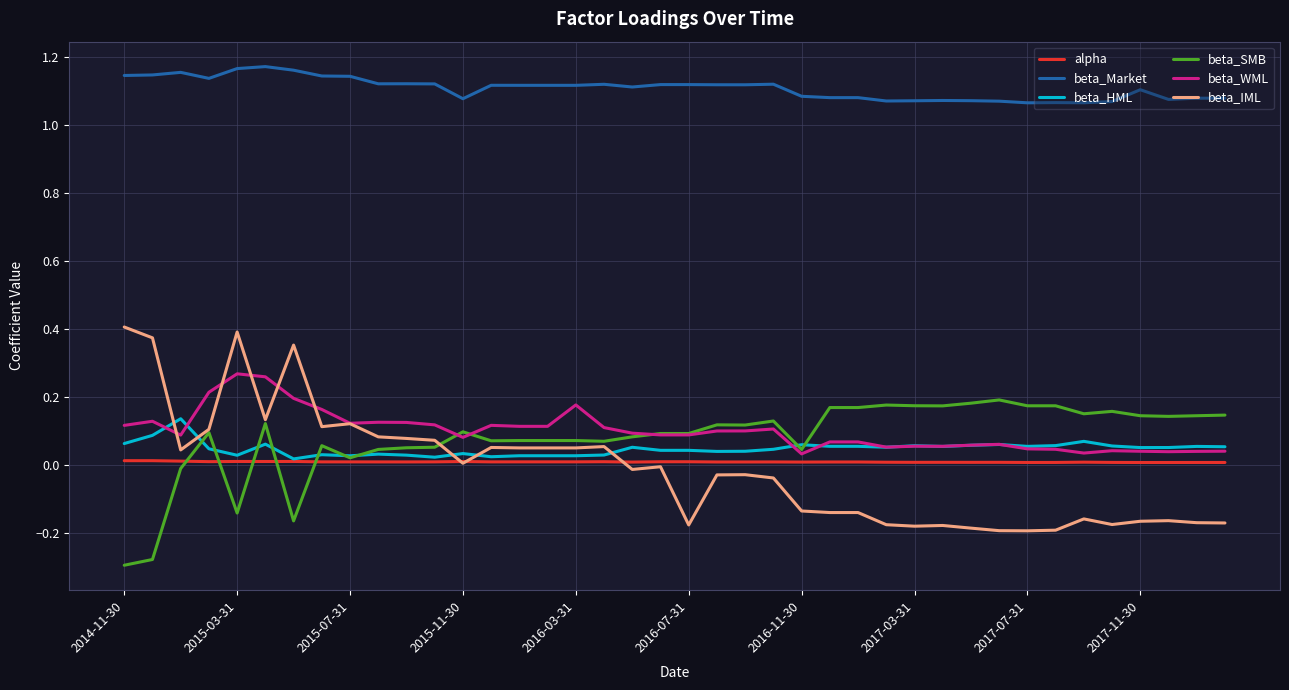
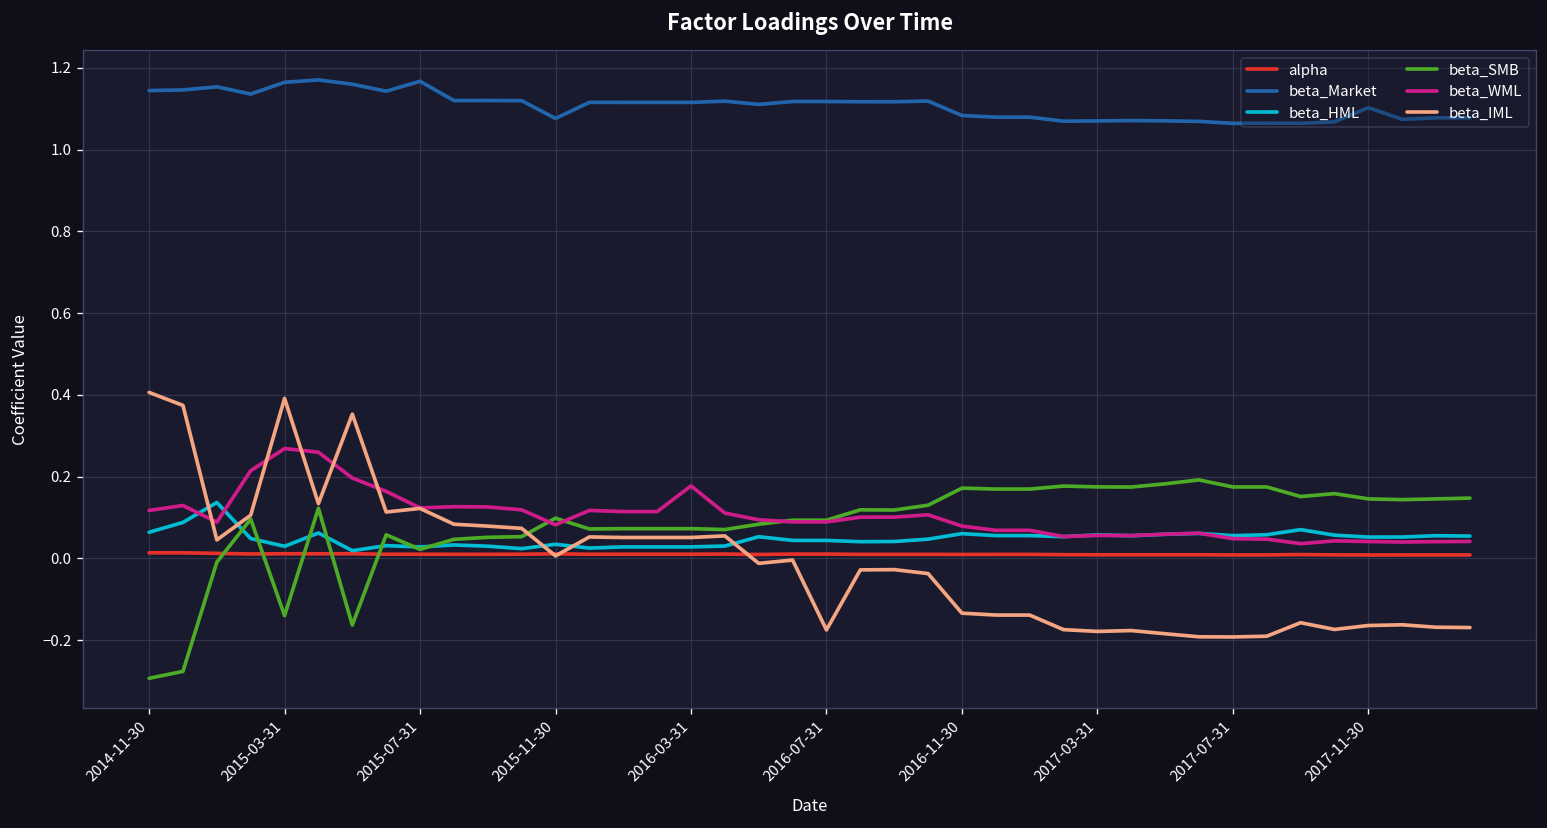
  {
    "alpha": {
      "2014-11-30": 0.01,
      "2015-03-31": 0.01,
      "2015-07-31": 0.01,
      "2016-03-31": 0.01,
      "2016-07-31": 0.01,
      "2016-11-30": 0.01,
      "2017-03-31": 0.01,
      "2017-07-31": 0.01,
      "2017-11-30": 0.01
    },
    "beta_Market": {
      "2014-11-30": 1.14,
      "2015-03-31": 1.16,
-     "2015-07-31": 1.14,
+     "2015-07-31": 1.17,
      "2015-11-30": 1.08,
      "2016-03-31": 1.12,
      "2016-07-31": 1.12,
      "2016-11-30": 1.08,
      "2017-03-31": 1.07,
      "2017-07-31": 1.06
    },
    "beta_HML": {
      "2014-11-30": 0.06,
      "2015-03-31": 0.03,
      "2015-11-30": 0.03,
      "2016-03-31": 0.03,
      "2016-07-31": 0.04,
      "2016-11-30": 0.06,
      "2017-11-30": 0.05
    },
    "beta_SMB": {
      "2014-11-30": -0.29,
      "2015-03-31": -0.14,
      "2015-11-30": 0.10,
      "2016-03-31": 0.07,
-     "2016-11-30": 0.05,
+     "2016-11-30": 0.17,
      "2017-03-31": 0.17,
      "2017-07-31": 0.17,
      "2017-11-30": 0.15
    },
    "beta_WML": {
      "2014-11-30": 0.12,
      "2015-03-31": 0.27,
      "2015-11-30": 0.08,
      "2016-03-31": 0.18,
-     "2016-11-30": 0.03,
+     "2016-11-30": 0.08,
      "2017-11-30": 0.04
    },
    "beta_IML": {
      "2014-11-30": 0.41,
      "2015-03-31": 0.39,
      "2016-03-31": 0.05,
      "2016-07-31": -0.18,
      "2016-11-30": -0.13,
      "2017-03-31": -0.18,
      "2017-07-31": -0.19,
      "2017-11-30": -0.16
    }
  }
